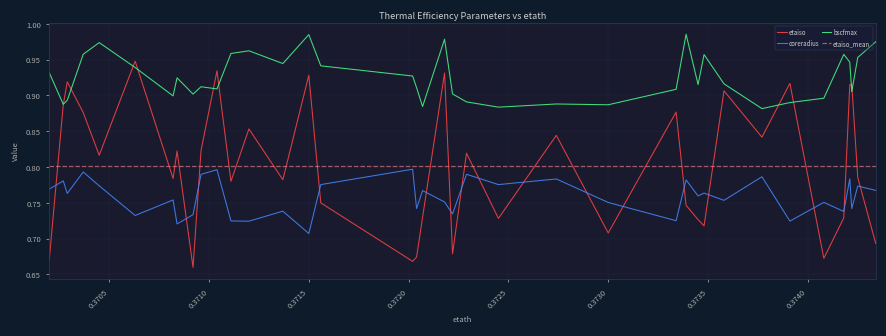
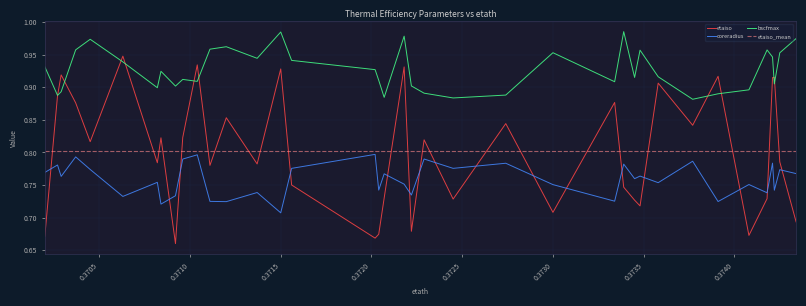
  {
    "etaiso": {
      "0.3715": 0.93,
      "0.3730": 0.71
    },
    "coreradius": {
      "0.3715": 0.71,
      "0.3730": 0.75
    },
    "bscfmax": {
      "0.3715": 0.98,
-     "0.3730": 0.89
+     "0.3730": 0.95
    }
  }
